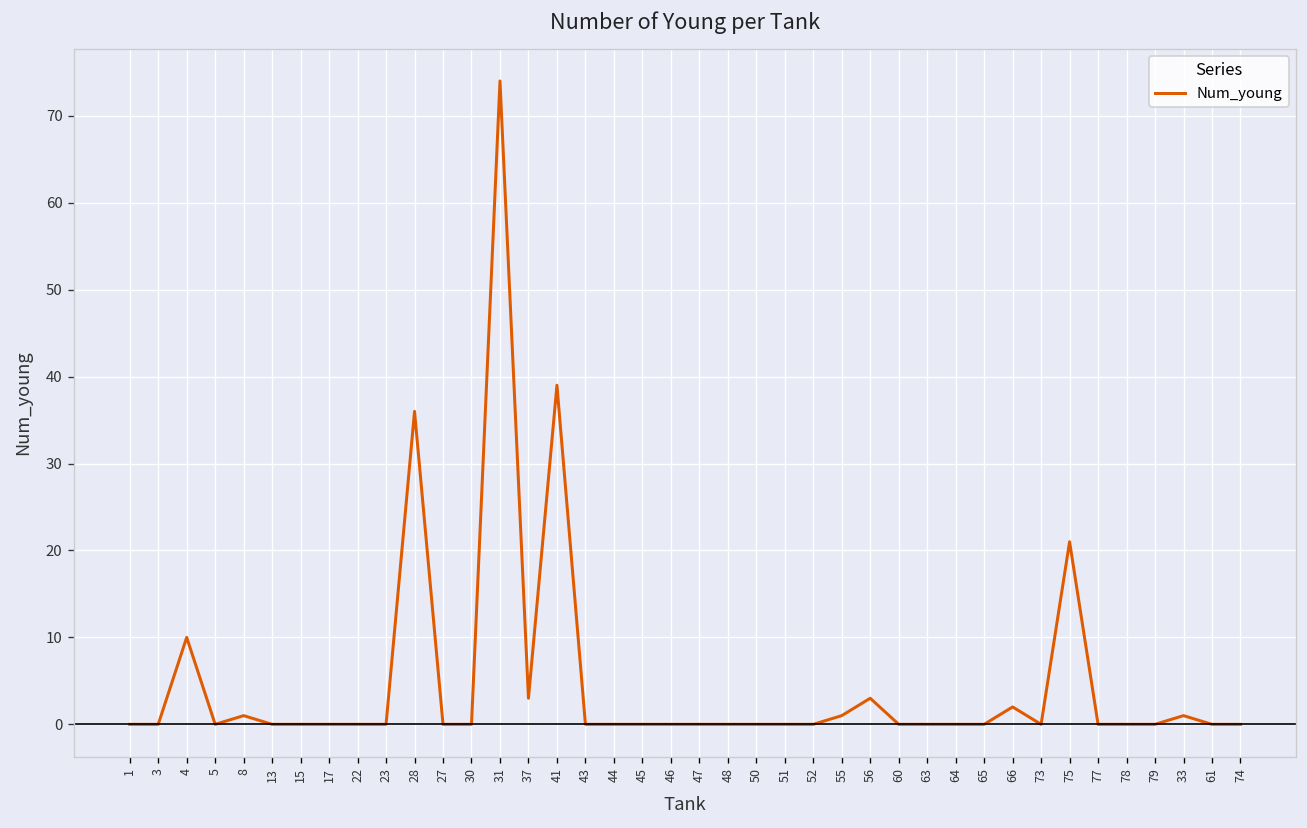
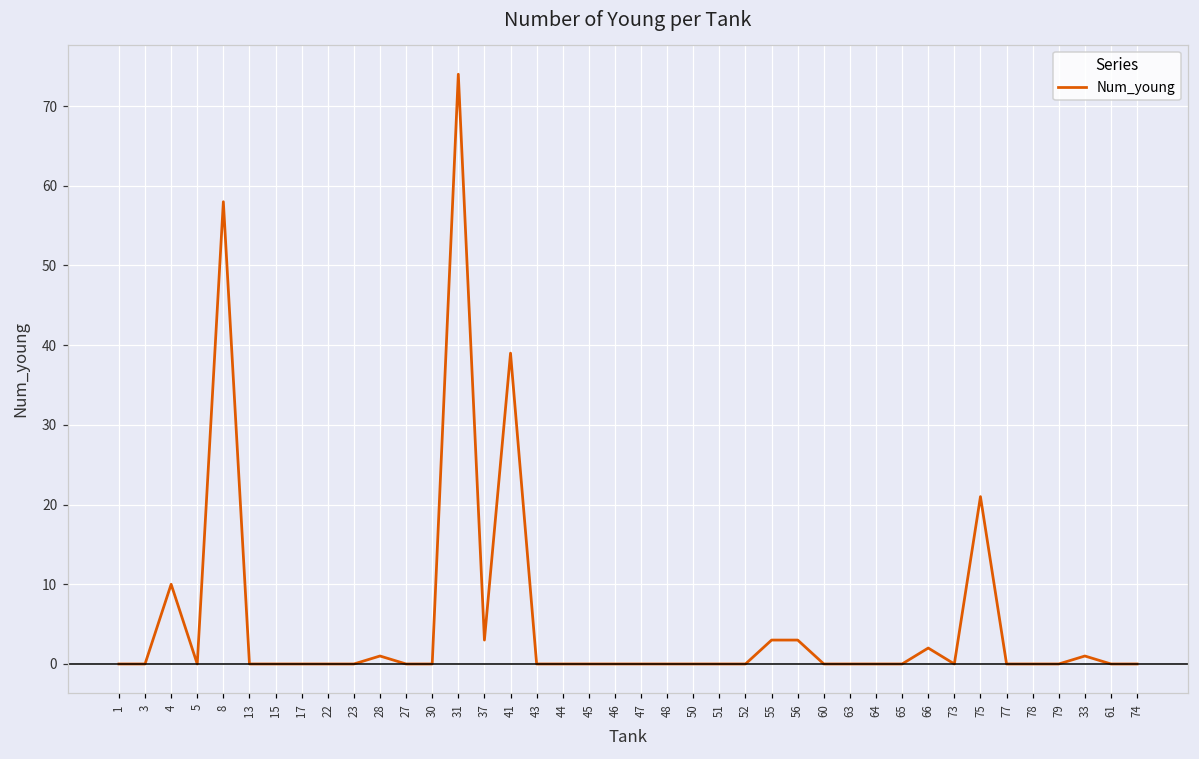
  {
    "1": 0,
    "3": 0,
    "4": 10,
    "5": 0,
-   "8": 1,
+   "8": 58,
    "13": 0,
    "15": 0,
    "17": 0,
    "22": 0,
    "23": 0,
-   "28": 36,
+   "28": 1,
    "27": 0,
    "30": 0,
    "31": 74,
    "37": 3,
    "41": 39,
    "43": 0,
    "44": 0,
    "45": 0,
    "46": 0,
    "47": 0,
    "48": 0,
    "50": 0,
    "51": 0,
    "52": 0,
-   "55": 1,
+   "55": 3,
    "56": 3,
    "60": 0,
    "63": 0,
    "64": 0,
    "65": 0,
    "66": 2,
    "73": 0,
    "75": 21,
    "77": 0,
    "78": 0,
    "79": 0,
    "33": 1,
    "61": 0,
    "74": 0
  }
